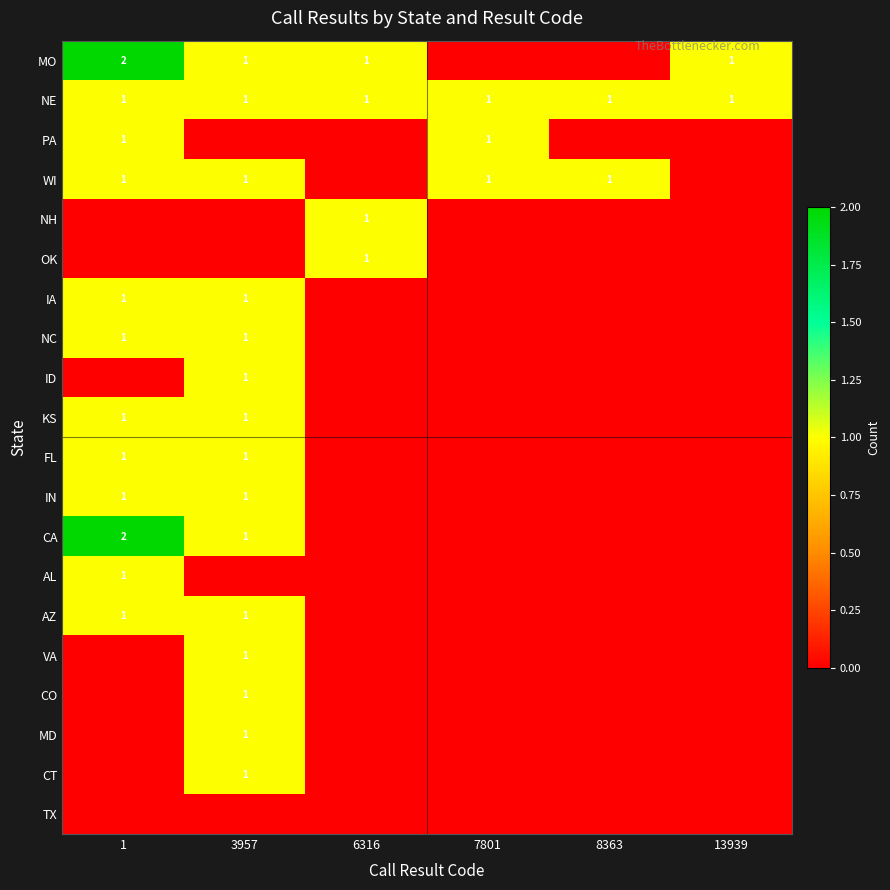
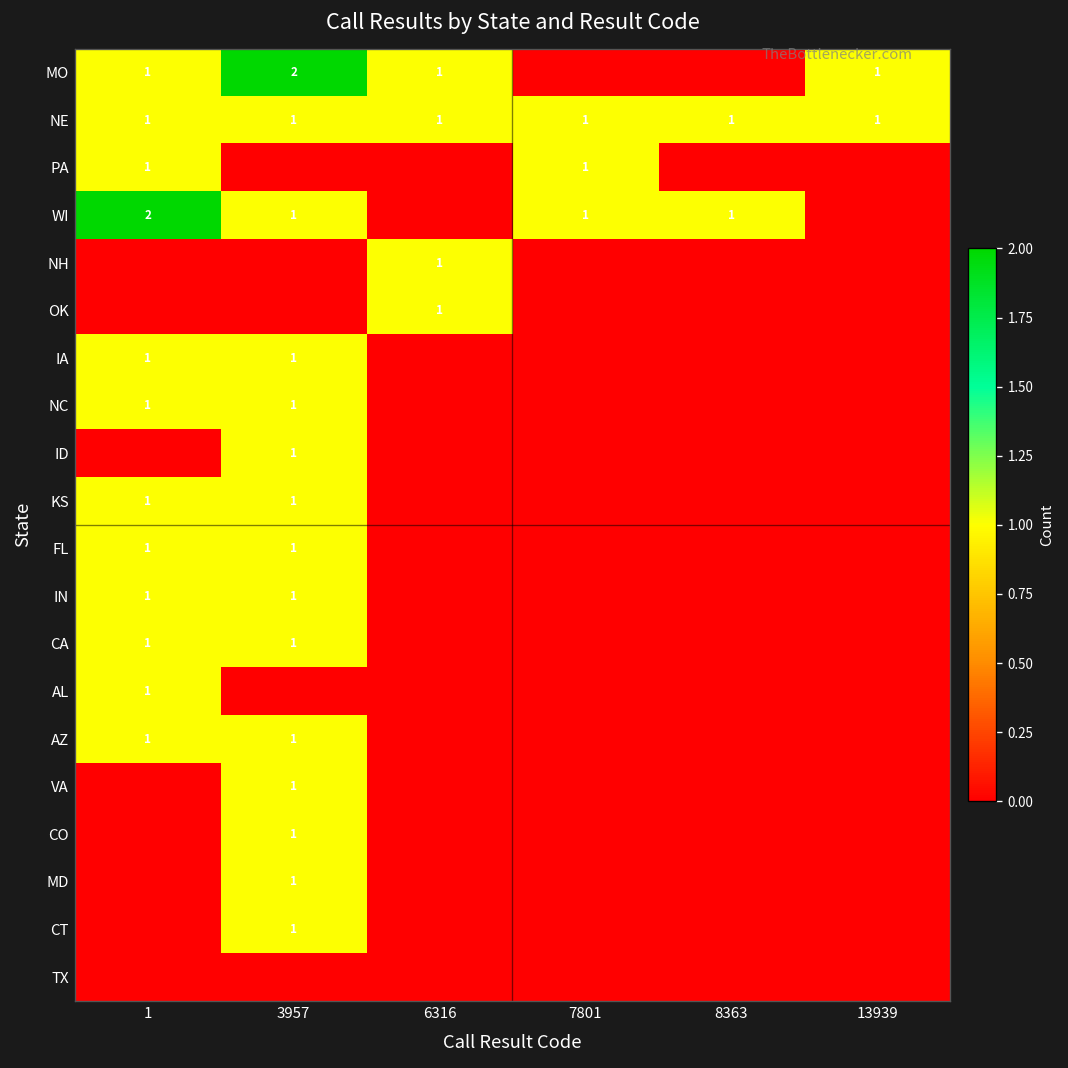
  {
    "MO": {
-     "1": 2,
-     "3957": 1,
+     "1": 1,
+     "3957": 2,
      "6316": 1,
      "13939": 1
    },
    "NE": {
      "1": 1,
      "3957": 1,
      "6316": 1,
      "7801": 1,
      "8363": 1,
      "13939": 1
    },
    "PA": {
      "1": 1,
      "7801": 1
    },
    "WI": {
-     "1": 1,
+     "1": 2,
      "3957": 1,
      "7801": 1,
      "8363": 1
    },
    "NH": {
      "6316": 1
    },
    "OK": {
      "6316": 1
    },
    "IA": {
      "1": 1,
      "3957": 1
    },
    "NC": {
      "1": 1,
      "3957": 1
    },
    "ID": {
      "3957": 1
    },
    "KS": {
      "1": 1,
      "3957": 1
    },
    "FL": {
      "1": 1,
      "3957": 1
    },
    "IN": {
      "1": 1,
      "3957": 1
    },
    "CA": {
-     "1": 2,
+     "1": 1,
      "3957": 1
    },
    "AL": {
      "1": 1
    },
    "AZ": {
      "1": 1,
      "3957": 1
    },
    "VA": {
      "3957": 1
    },
    "CO": {
      "3957": 1
    },
    "MD": {
      "3957": 1
    },
    "CT": {
      "3957": 1
    }
  }
